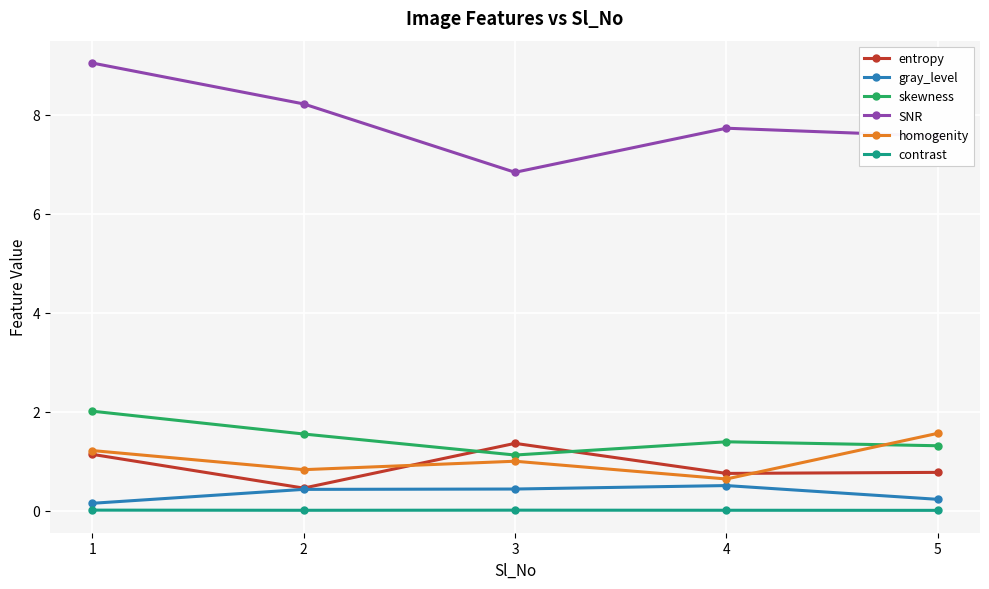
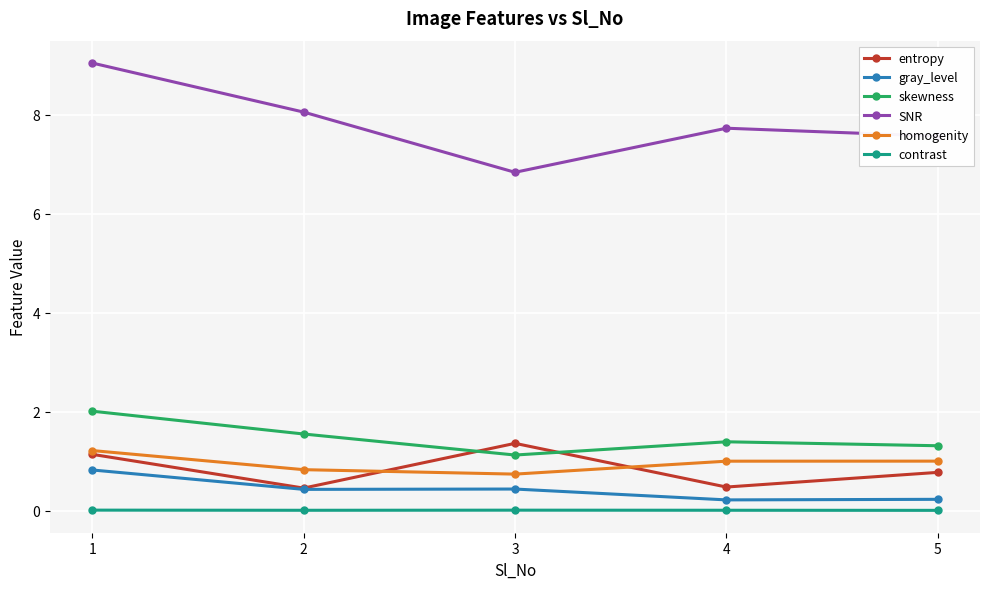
  {
    "entropy": {
      "1": 1.1,
      "3": 1.4,
-     "4": 0.8,
+     "4": 0.5,
      "5": 0.8
    },
    "gray_level": {
-     "1": 0.1,
+     "1": 0.8,
      "3": 0.4,
-     "4": 0.5,
+     "4": 0.2,
      "5": 0.2
    },
    "SNR": {
      "1": 9.0,
-     "2": 8.2,
+     "2": 8.1,
      "3": 6.8,
      "4": 7.7
    },
    "homogenity": {
      "1": 1.2,
      "2": 0.8,
-     "3": 1.0,
-     "4": 0.6,
-     "5": 1.6
+     "3": 0.7,
+     "4": 1.0,
+     "5": 1.0
    }
  }
